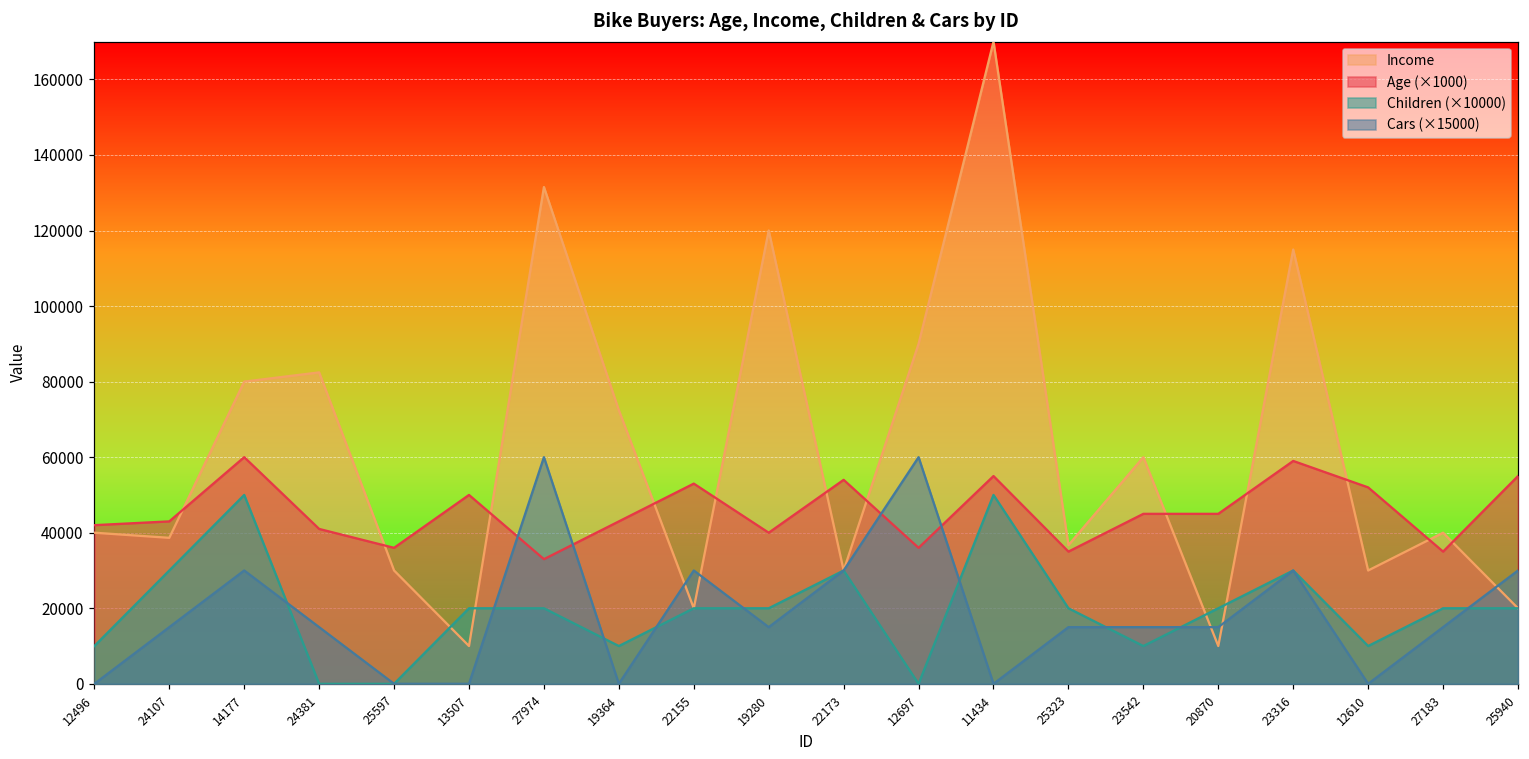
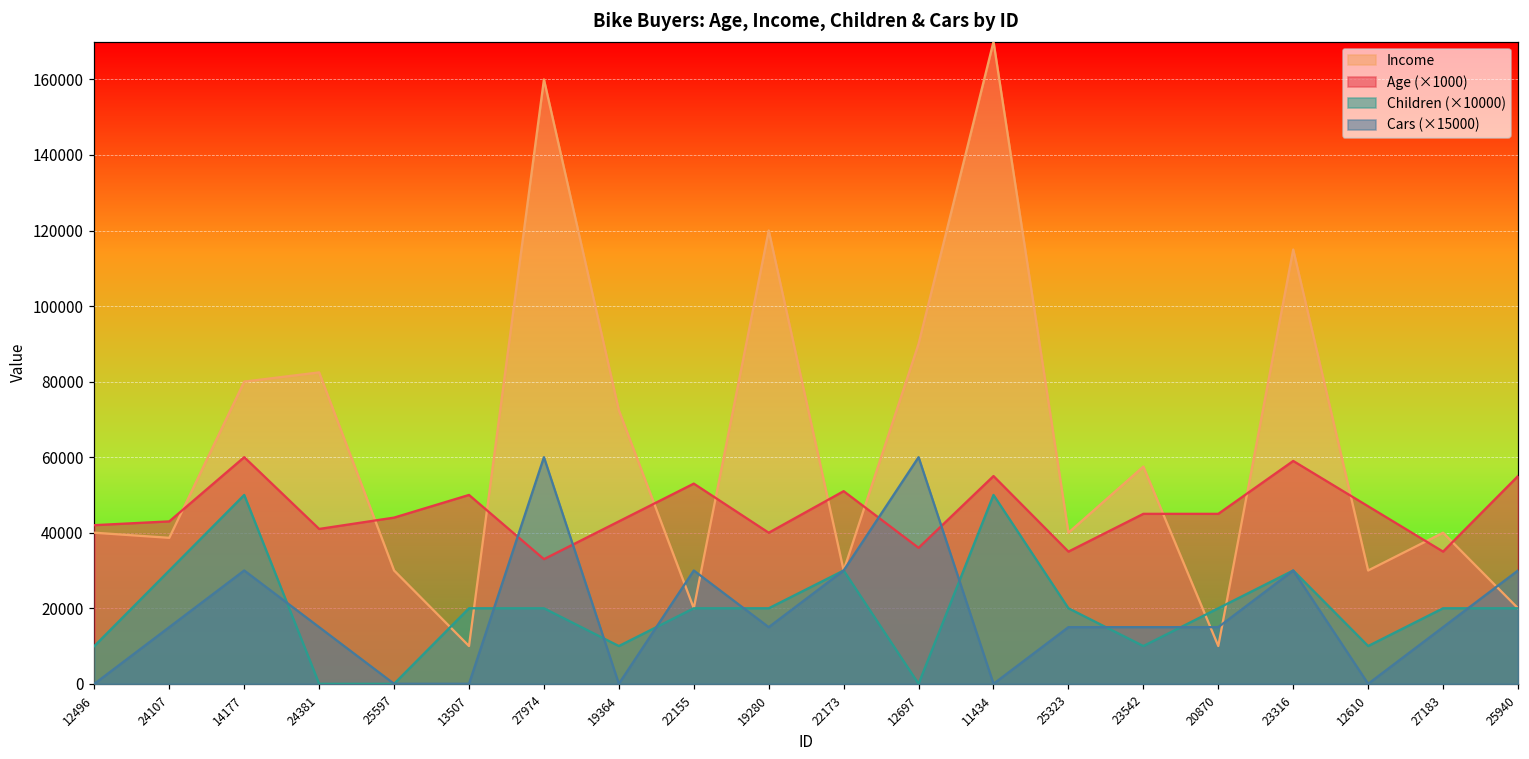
  {
    "Income": {
      "12496": 40000,
      "24107": 39000,
      "14177": 80000,
      "24381": 82000,
      "25597": 30000,
      "13507": 10000,
-     "27974": 132000,
+     "27974": 160000,
      "19364": 72000,
      "19280": 120000,
      "12697": 90000,
      "11434": 170000,
-     "25323": 37000,
-     "23542": 60000,
+     "25323": 40000,
+     "23542": 58000,
      "20870": 10000,
      "23316": 115000,
      "12610": 30000,
      "27183": 40000
    },
    "Age (×1000)": {
      "12496": 42000,
      "24107": 43000,
      "14177": 60000,
      "24381": 41000,
-     "25597": 36000,
+     "25597": 44000,
      "13507": 50000,
      "27974": 33000,
      "19364": 43000,
      "22155": 53000,
      "19280": 40000,
-     "22173": 54000,
+     "22173": 51000,
      "12697": 36000,
      "11434": 55000,
      "25323": 35000,
      "23542": 45000,
      "20870": 45000,
      "23316": 59000,
-     "12610": 52000,
+     "12610": 47000,
      "27183": 35000,
      "25940": 55000
    }
  }
